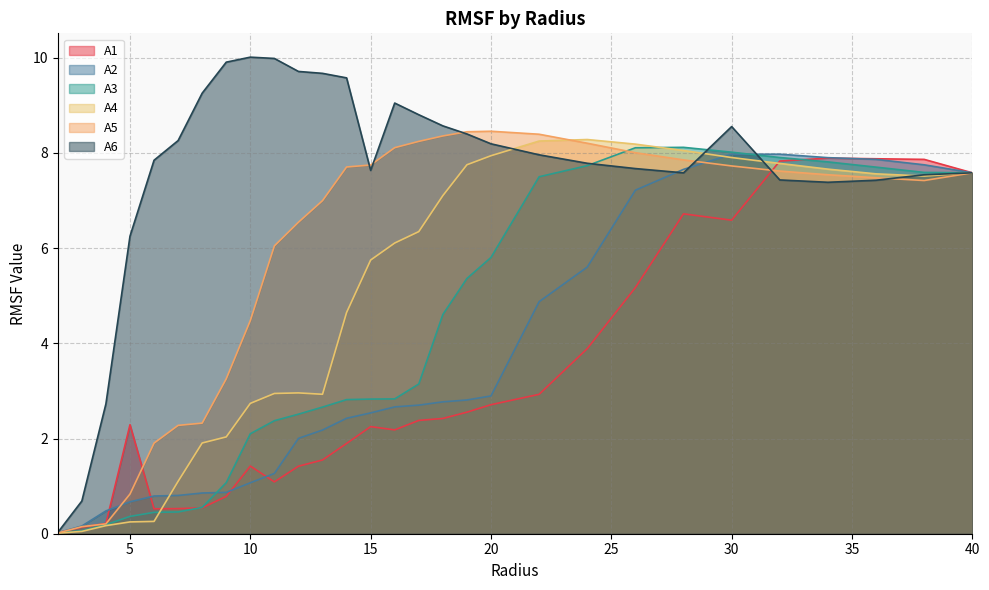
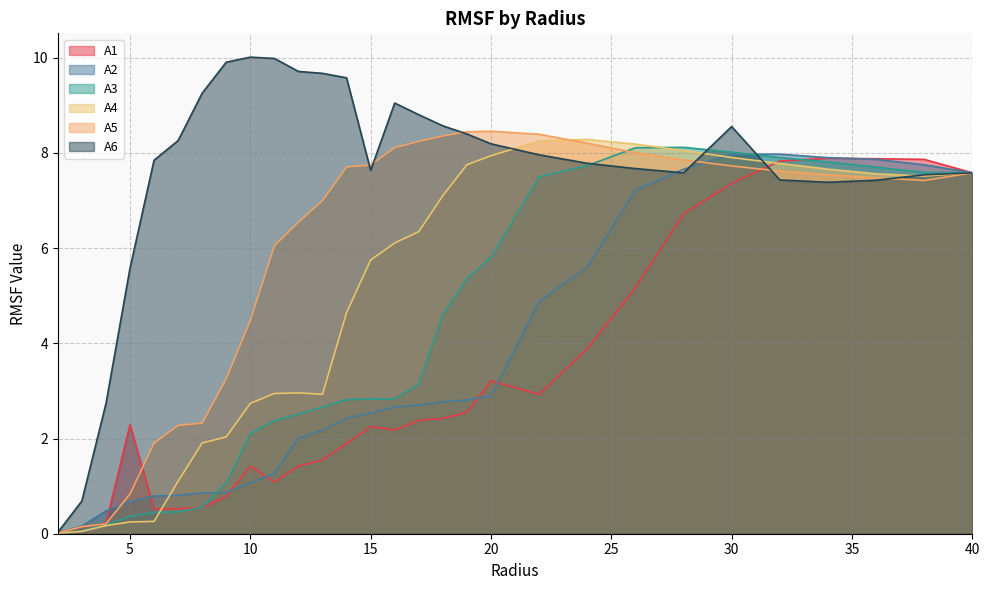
  {
    "A1": {
      "5": 2.3,
      "10": 1.4,
      "15": 2.3,
-     "20": 2.7,
-     "30": 6.6
+     "20": 3.2,
+     "30": 7.4
    },
    "A6": {
-     "5": 6.2,
+     "5": 5.6,
      "10": 10.0,
      "15": 7.6,
      "20": 8.2,
      "30": 8.6
    }
  }
